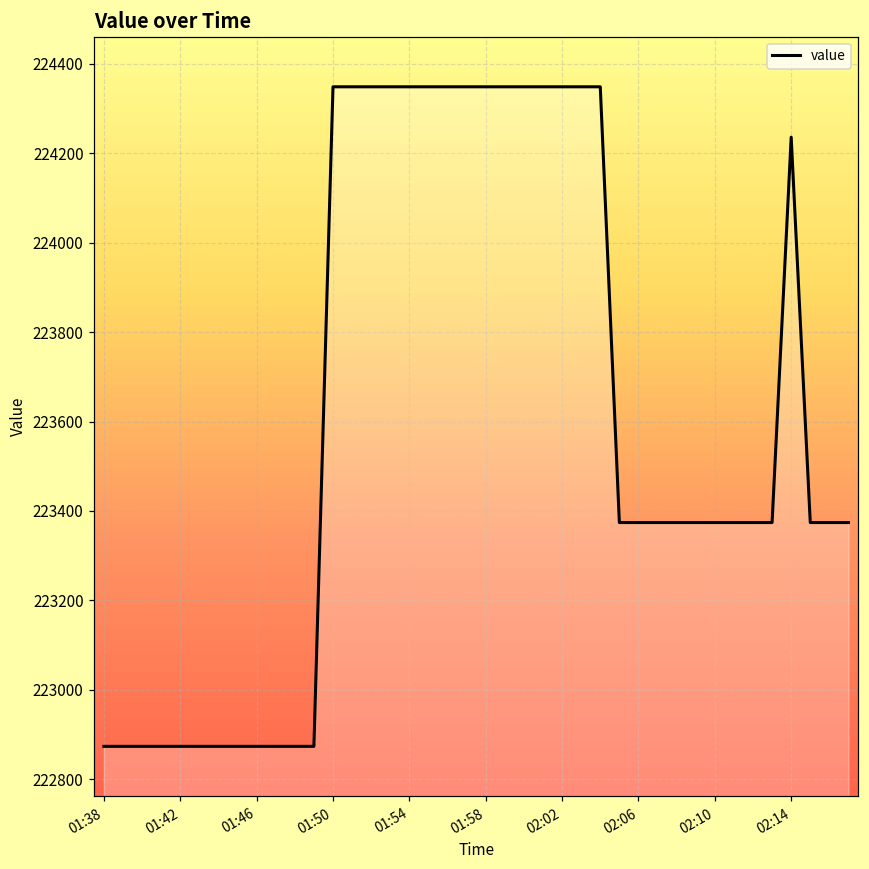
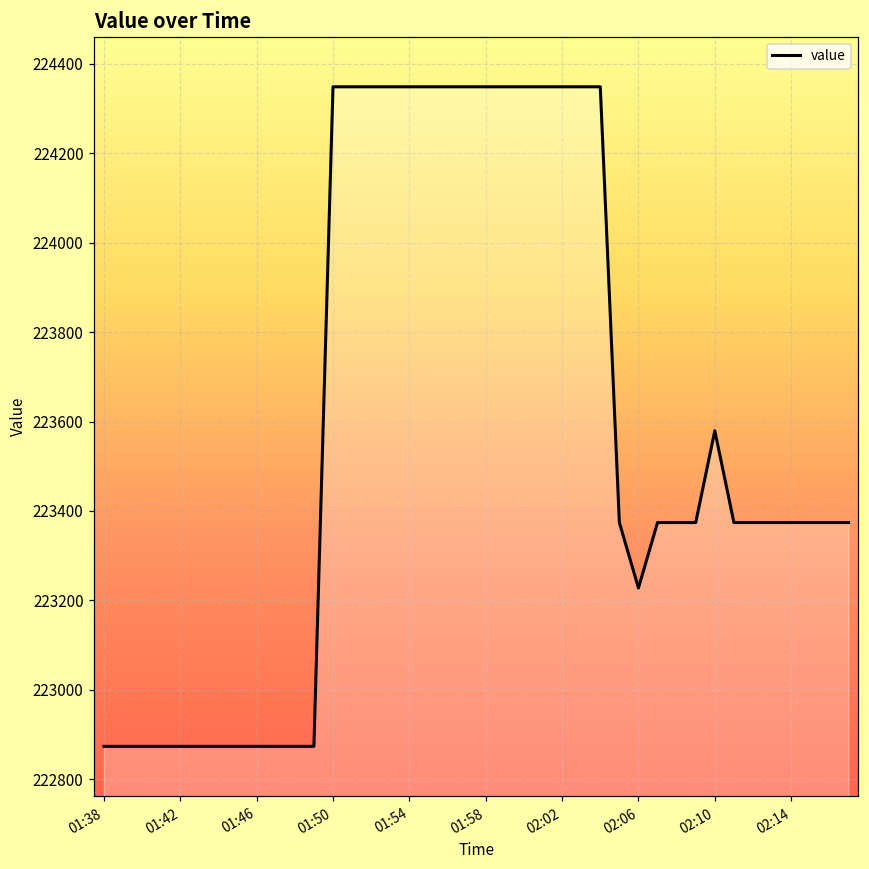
  {
    "01:38": 222870,
    "01:42": 222870,
    "01:46": 222870,
    "01:50": 224350,
    "01:54": 224350,
    "01:58": 224350,
    "02:02": 224350,
-   "02:06": 223370,
-   "02:10": 223370,
-   "02:14": 224240
+   "02:06": 223230,
+   "02:10": 223580,
+   "02:14": 223370
  }
